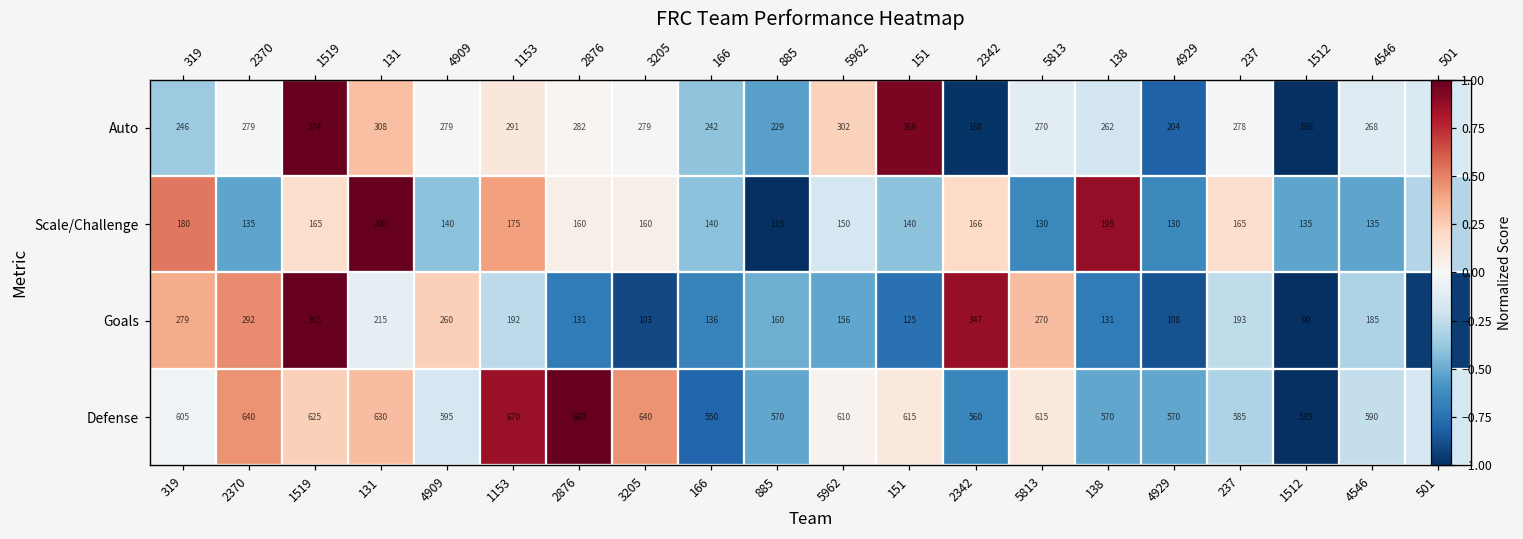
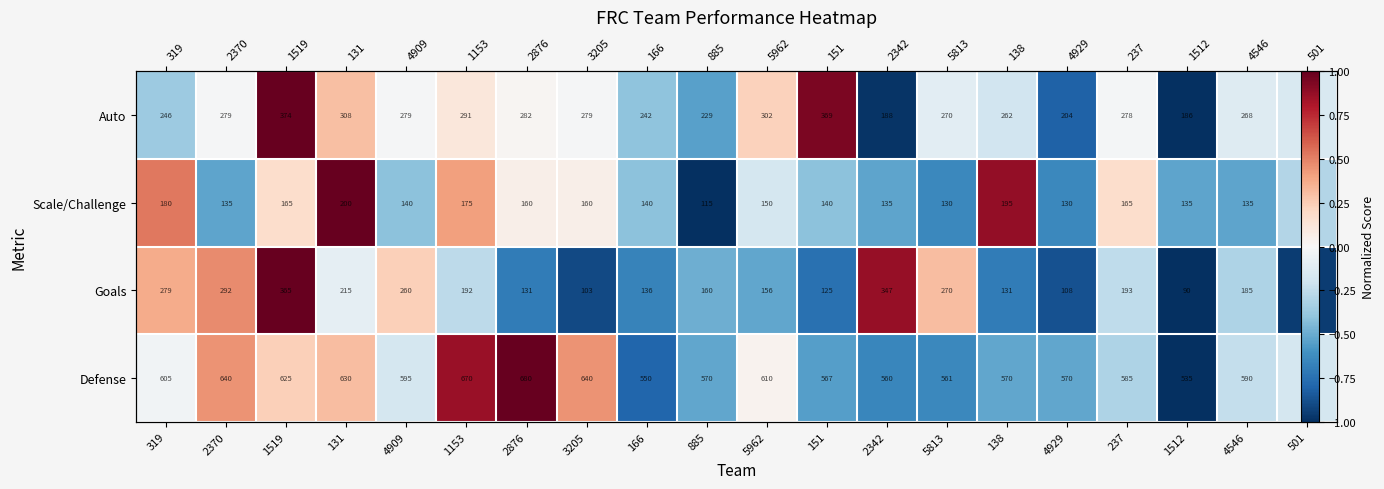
  {
    "Auto": {
      "319": 246,
      "2370": 279,
      "1519": 374,
      "131": 308,
      "4909": 279,
      "1153": 291,
      "2876": 282,
      "3205": 279,
      "166": 242,
      "885": 229,
      "5962": 302,
      "151": 369,
      "2342": 188,
      "5813": 270,
      "138": 262,
      "4929": 204,
      "237": 278,
      "1512": 186,
      "4546": 268,
      "501": 266
    },
    "Scale/Challenge": {
      "319": 180,
      "2370": 135,
      "1519": 165,
      "131": 200,
      "4909": 140,
      "1153": 175,
      "2876": 160,
      "3205": 160,
      "166": 140,
      "885": 115,
      "5962": 150,
      "151": 140,
-     "2342": 166,
+     "2342": 135,
      "5813": 130,
      "138": 195,
      "4929": 130,
      "237": 165,
      "1512": 135,
      "4546": 135,
      "501": 145
    },
    "Goals": {
      "319": 279,
      "2370": 292,
      "1519": 365,
      "131": 215,
      "4909": 260,
      "1153": 192,
      "2876": 131,
      "3205": 103,
      "166": 136,
      "885": 160,
      "5962": 156,
      "151": 125,
      "2342": 347,
      "5813": 270,
      "138": 131,
      "4929": 108,
      "237": 193,
      "1512": 90,
      "4546": 185
    },
    "Defense": {
      "319": 605,
      "2370": 640,
      "1519": 625,
      "131": 630,
      "4909": 595,
      "1153": 670,
      "2876": 680,
      "3205": 640,
      "166": 550,
      "885": 570,
      "5962": 610,
-     "151": 615,
+     "151": 567,
      "2342": 560,
-     "5813": 615,
+     "5813": 561,
      "138": 570,
      "4929": 570,
      "237": 585,
      "1512": 535,
      "4546": 590,
      "501": 595
    }
  }
